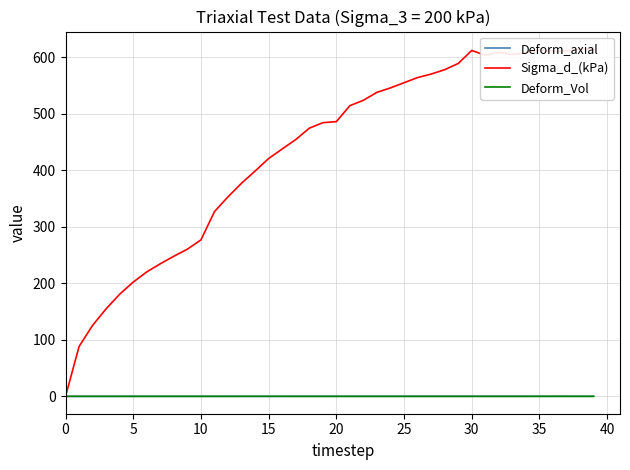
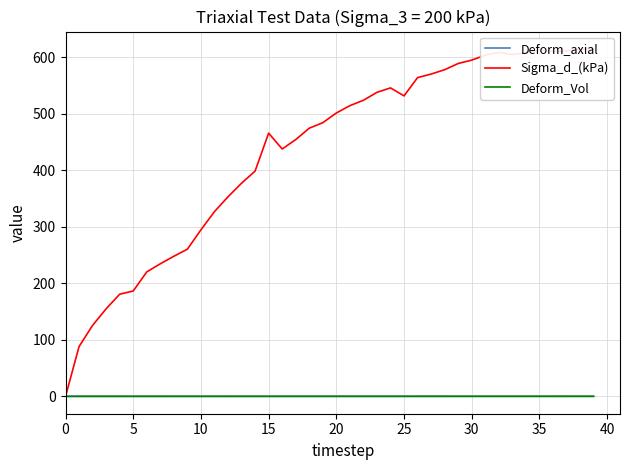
  {
    "Deform_Vol": {
      "5": 0,
      "10": 0,
      "15": 0,
      "20": 0,
      "25": 0,
      "30": 0,
      "35": 0
    },
    "Sigma_d_(kPa)": {
-     "5": 200,
-     "10": 280,
-     "15": 420,
-     "20": 490,
-     "25": 550,
-     "30": 610
+     "5": 190,
+     "10": 290,
+     "15": 470,
+     "20": 500,
+     "25": 530,
+     "30": 590
    }
  }
